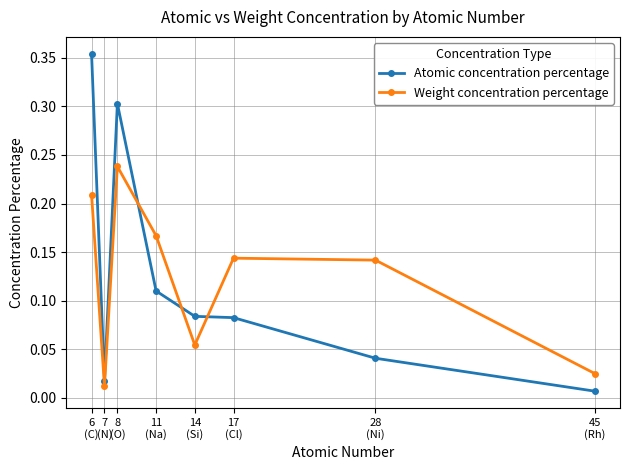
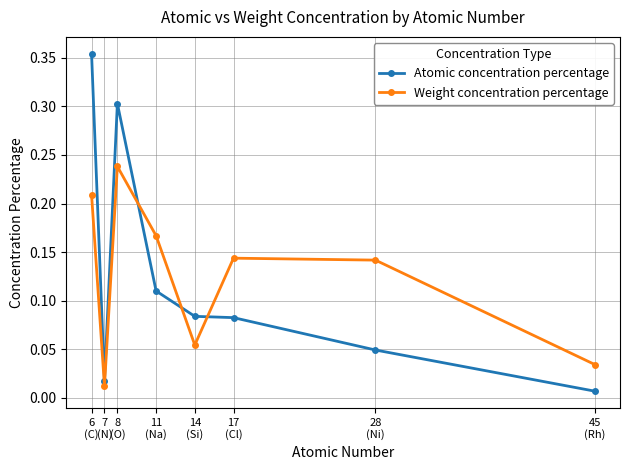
  {
    "Atomic concentration percentage": {
      "6 (C)": 0.35,
      "11 (Na)": 0.11,
      "14 (Si)": 0.08,
      "17 (Cl)": 0.08,
-     "28 (Ni)": 0.04,
+     "28 (Ni)": 0.05,
      "45 (Rh)": 0.01
    },
    "Weight concentration percentage": {
      "6 (C)": 0.21,
      "11 (Na)": 0.17,
      "14 (Si)": 0.05,
      "17 (Cl)": 0.14,
      "28 (Ni)": 0.14,
-     "45 (Rh)": 0.02
+     "45 (Rh)": 0.03
    }
  }
